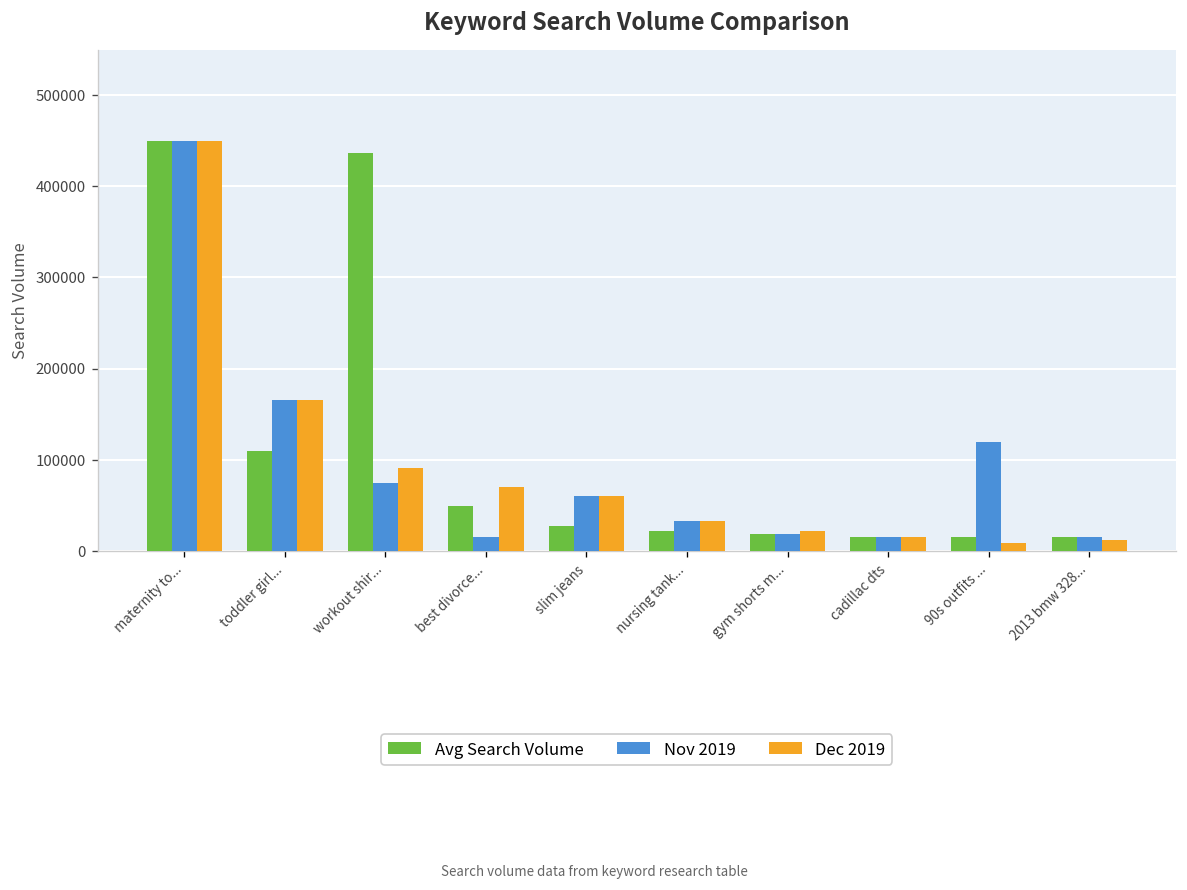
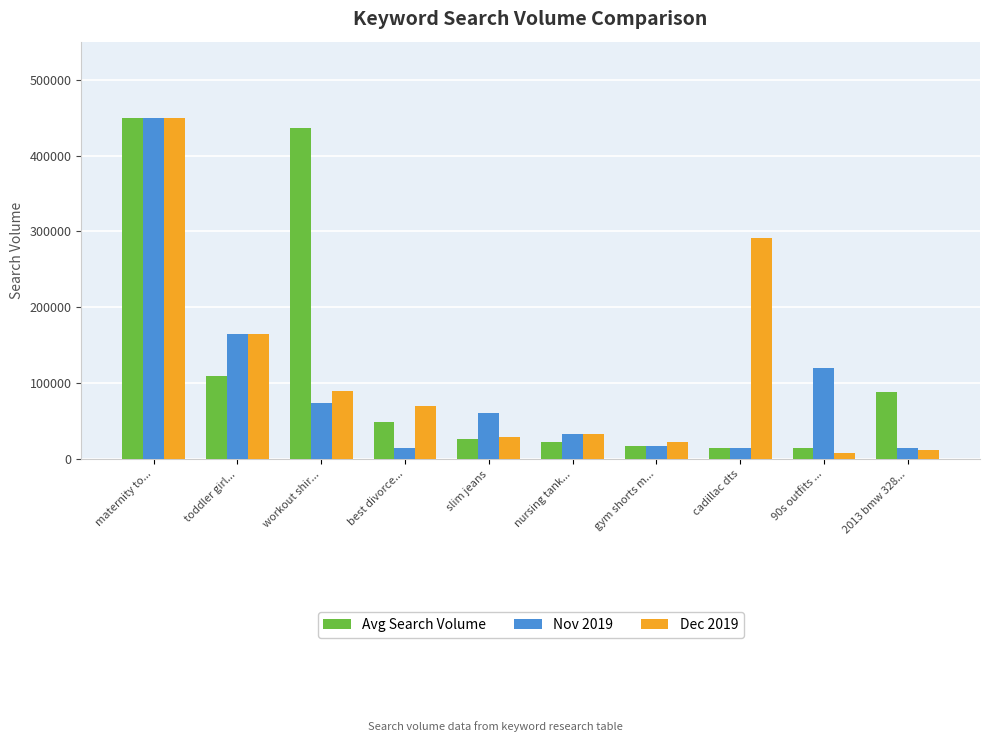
  {
    "Avg Search Volume": {
      "maternity to...": 450000,
      "toddler girl...": 110000,
      "workout shir...": 440000,
      "best divorce...": 50000,
      "slim jeans": 30000,
      "nursing tank...": 20000,
      "gym shorts m...": 20000,
      "cadillac dts": 10000,
      "90s outfits ...": 10000,
-     "2013 bmw 328...": 10000
+     "2013 bmw 328...": 90000
    },
    "Nov 2019": {
      "maternity to...": 450000,
      "toddler girl...": 170000,
      "workout shir...": 70000,
      "best divorce...": 10000,
      "slim jeans": 60000,
      "nursing tank...": 30000,
      "gym shorts m...": 20000,
      "cadillac dts": 10000,
      "90s outfits ...": 120000,
      "2013 bmw 328...": 10000
    },
    "Dec 2019": {
      "maternity to...": 450000,
      "toddler girl...": 170000,
      "workout shir...": 90000,
      "best divorce...": 70000,
-     "slim jeans": 60000,
+     "slim jeans": 30000,
      "nursing tank...": 30000,
      "gym shorts m...": 20000,
-     "cadillac dts": 10000,
+     "cadillac dts": 290000,
      "90s outfits ...": 10000,
      "2013 bmw 328...": 10000
    }
  }
